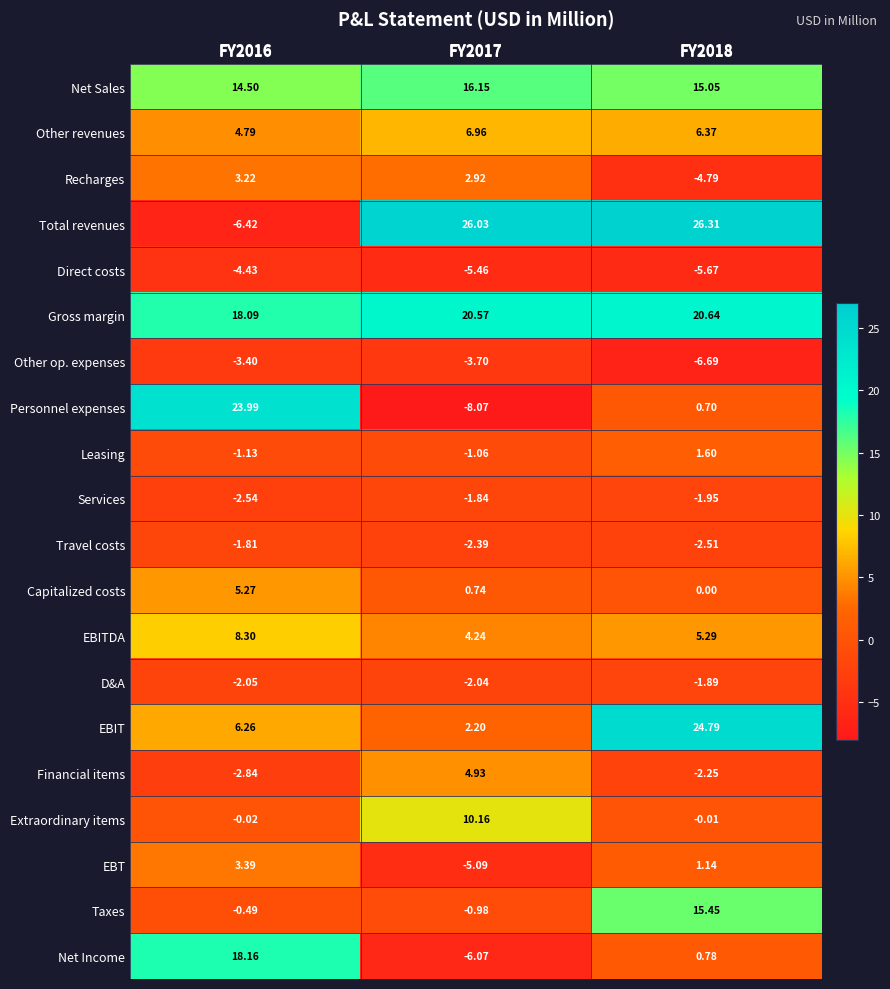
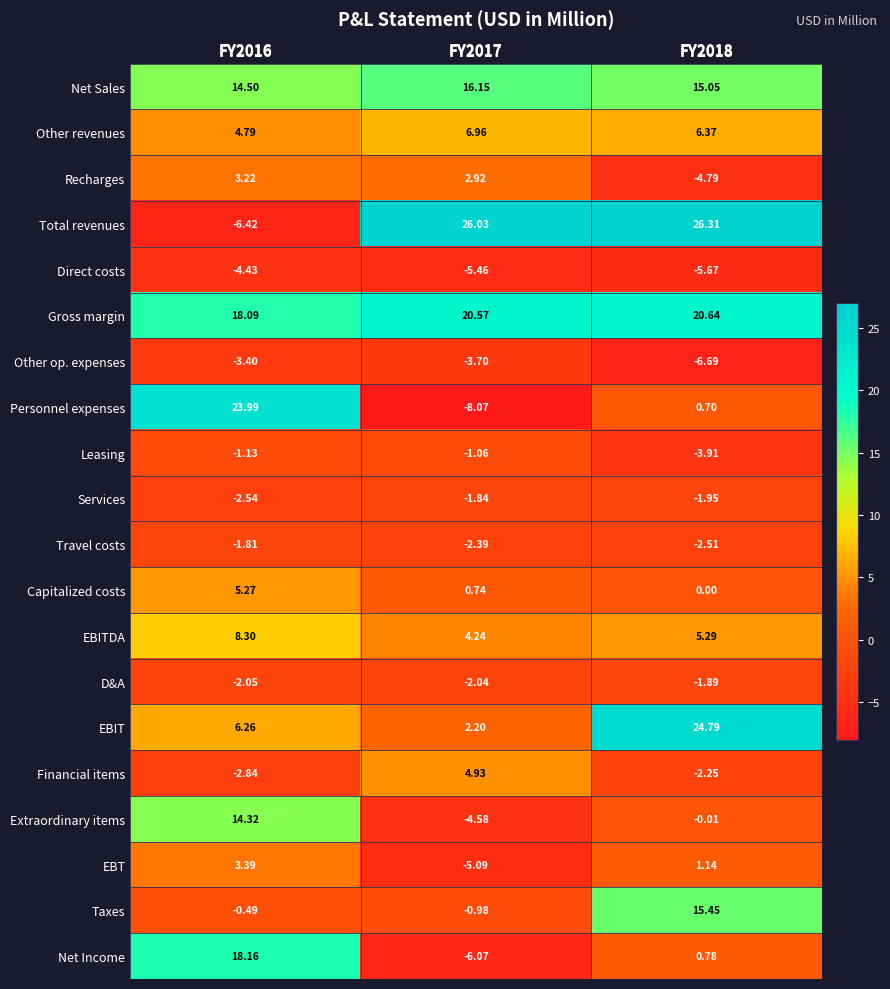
  {
    "Net Sales": {
      "FY2016": 14.50,
      "FY2017": 16.15,
      "FY2018": 15.05
    },
    "Other revenues": {
      "FY2016": 4.79,
      "FY2017": 6.96,
      "FY2018": 6.37
    },
    "Recharges": {
      "FY2016": 3.22,
      "FY2017": 2.92,
      "FY2018": -4.79
    },
    "Total revenues": {
      "FY2016": -6.42,
      "FY2017": 26.03,
      "FY2018": 26.31
    },
    "Direct costs": {
      "FY2016": -4.43,
      "FY2017": -5.46,
      "FY2018": -5.67
    },
    "Gross margin": {
      "FY2016": 18.09,
      "FY2017": 20.57,
      "FY2018": 20.64
    },
    "Other op. expenses": {
      "FY2016": -3.40,
      "FY2017": -3.70,
      "FY2018": -6.69
    },
    "Personnel expenses": {
      "FY2016": 23.99,
      "FY2017": -8.07,
      "FY2018": 0.70
    },
    "Leasing": {
      "FY2016": -1.13,
      "FY2017": -1.06,
-     "FY2018": 1.60
+     "FY2018": -3.91
    },
    "Services": {
      "FY2016": -2.54,
      "FY2017": -1.84,
      "FY2018": -1.95
    },
    "Travel costs": {
      "FY2016": -1.81,
      "FY2017": -2.39,
      "FY2018": -2.51
    },
    "Capitalized costs": {
      "FY2016": 5.27,
      "FY2017": 0.74,
      "FY2018": 0.00
    },
    "EBITDA": {
      "FY2016": 8.30,
      "FY2017": 4.24,
      "FY2018": 5.29
    },
    "D&A": {
      "FY2016": -2.05,
      "FY2017": -2.04,
      "FY2018": -1.89
    },
    "EBIT": {
      "FY2016": 6.26,
      "FY2017": 2.20,
      "FY2018": 24.79
    },
    "Financial items": {
      "FY2016": -2.84,
      "FY2017": 4.93,
      "FY2018": -2.25
    },
    "Extraordinary items": {
-     "FY2016": -0.02,
-     "FY2017": 10.16,
+     "FY2016": 14.32,
+     "FY2017": -4.58,
      "FY2018": -0.01
    },
    "EBT": {
      "FY2016": 3.39,
      "FY2017": -5.09,
      "FY2018": 1.14
    },
    "Taxes": {
      "FY2016": -0.49,
      "FY2017": -0.98,
      "FY2018": 15.45
    },
    "Net Income": {
      "FY2016": 18.16,
      "FY2017": -6.07,
      "FY2018": 0.78
    }
  }
